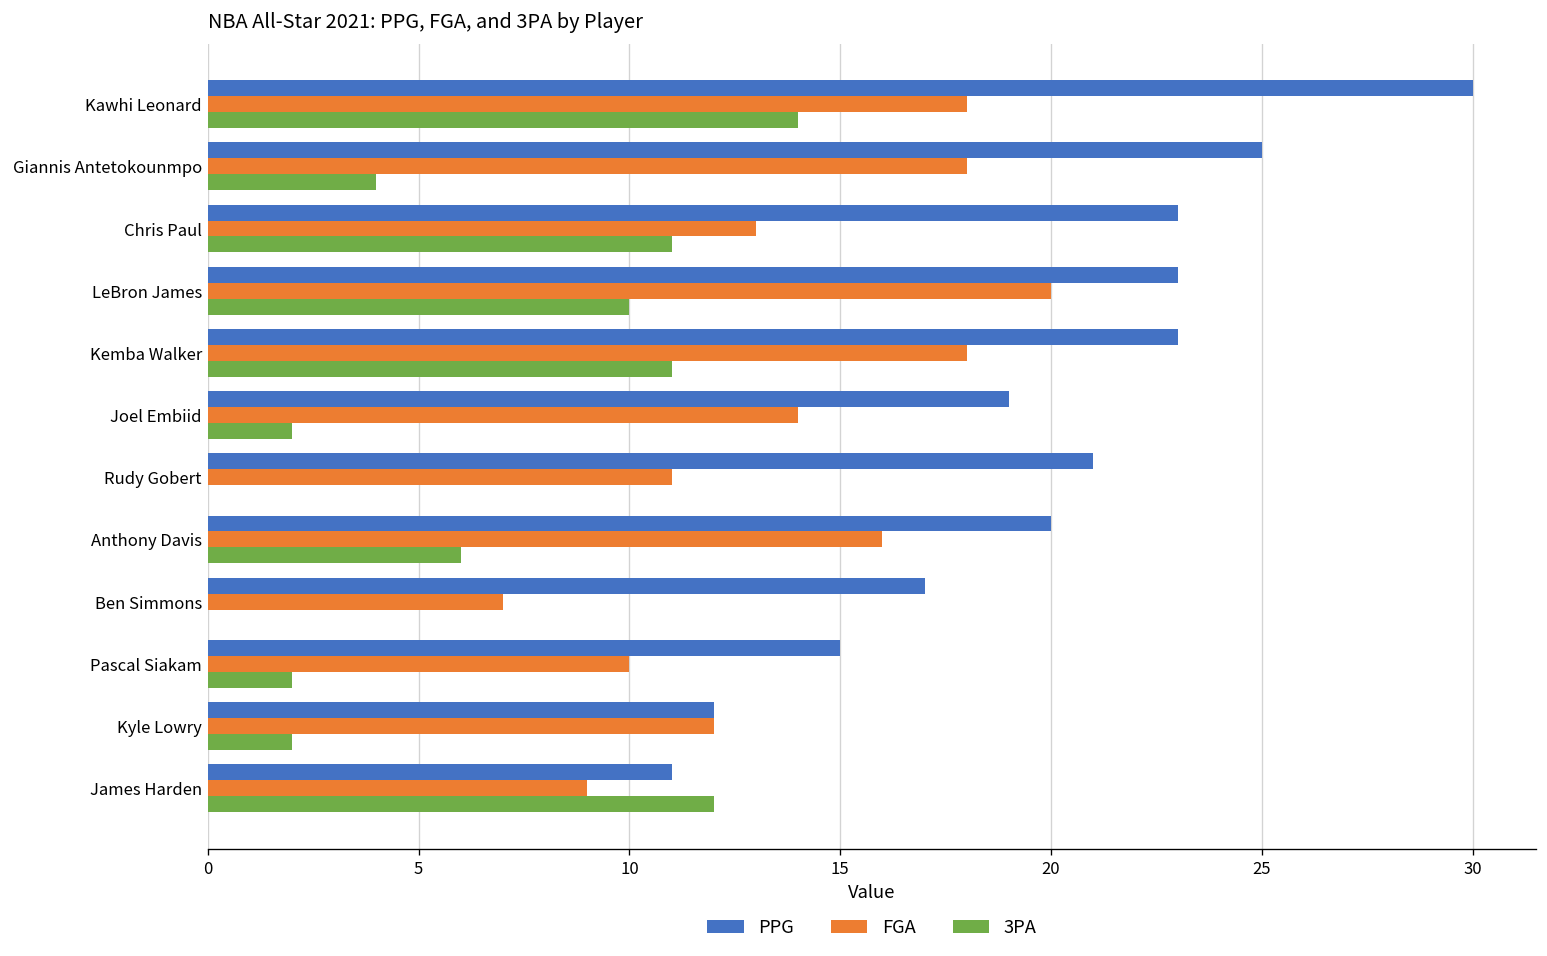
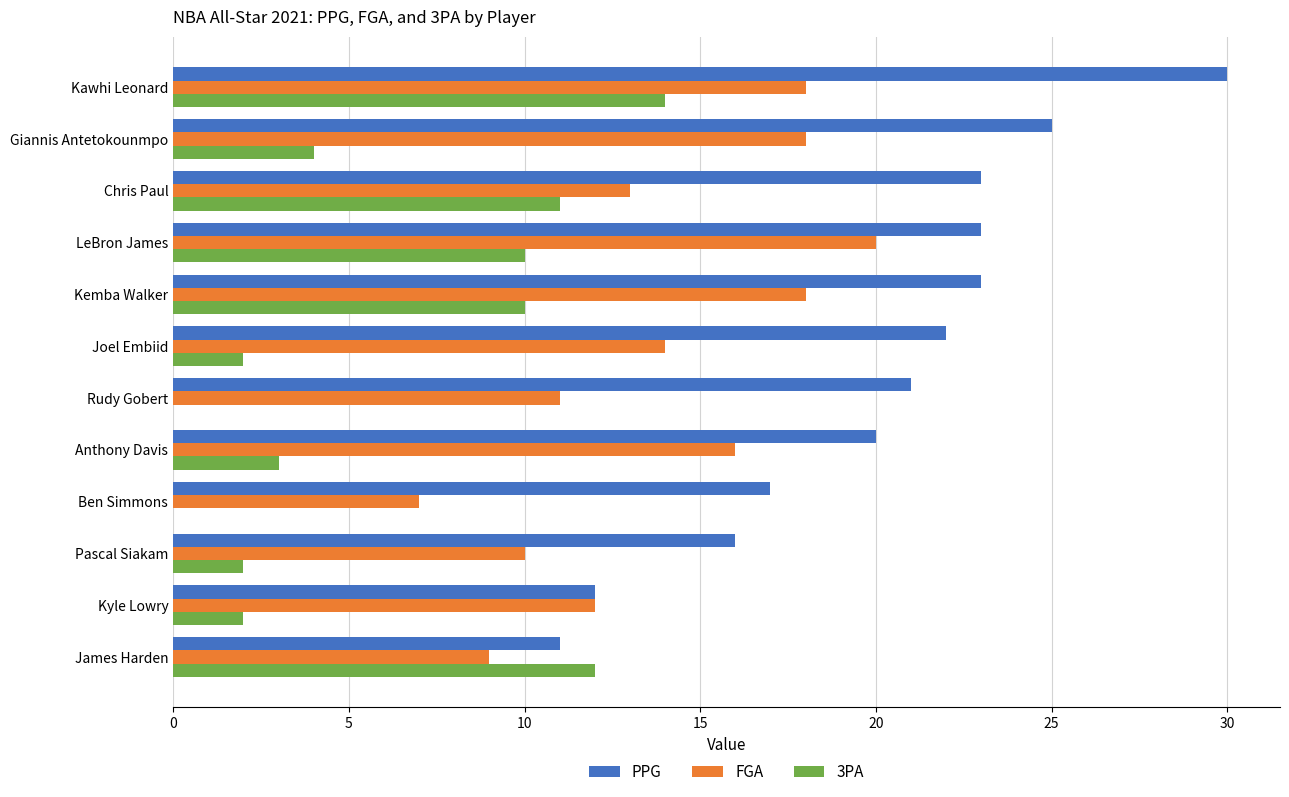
  {
    "PPG": {
      "Kawhi Leonard": 30,
      "Giannis Antetokounmpo": 25,
      "Chris Paul": 23,
      "LeBron James": 23,
      "Kemba Walker": 23,
-     "Joel Embiid": 19,
+     "Joel Embiid": 22,
      "Rudy Gobert": 21,
      "Anthony Davis": 20,
      "Ben Simmons": 17,
-     "Pascal Siakam": 15,
+     "Pascal Siakam": 16,
      "Kyle Lowry": 12,
      "James Harden": 11
    },
    "FGA": {
      "Kawhi Leonard": 18,
      "Giannis Antetokounmpo": 18,
      "Chris Paul": 13,
      "LeBron James": 20,
      "Kemba Walker": 18,
      "Joel Embiid": 14,
      "Rudy Gobert": 11,
      "Anthony Davis": 16,
      "Ben Simmons": 7,
      "Pascal Siakam": 10,
      "Kyle Lowry": 12,
      "James Harden": 9
    },
    "3PA": {
      "Kawhi Leonard": 14,
      "Giannis Antetokounmpo": 4,
      "Chris Paul": 11,
      "LeBron James": 10,
-     "Kemba Walker": 11,
+     "Kemba Walker": 10,
      "Joel Embiid": 2,
      "Rudy Gobert": 0,
-     "Anthony Davis": 6,
+     "Anthony Davis": 3,
      "Ben Simmons": 0,
      "Pascal Siakam": 2,
      "Kyle Lowry": 2,
      "James Harden": 12
    }
  }
